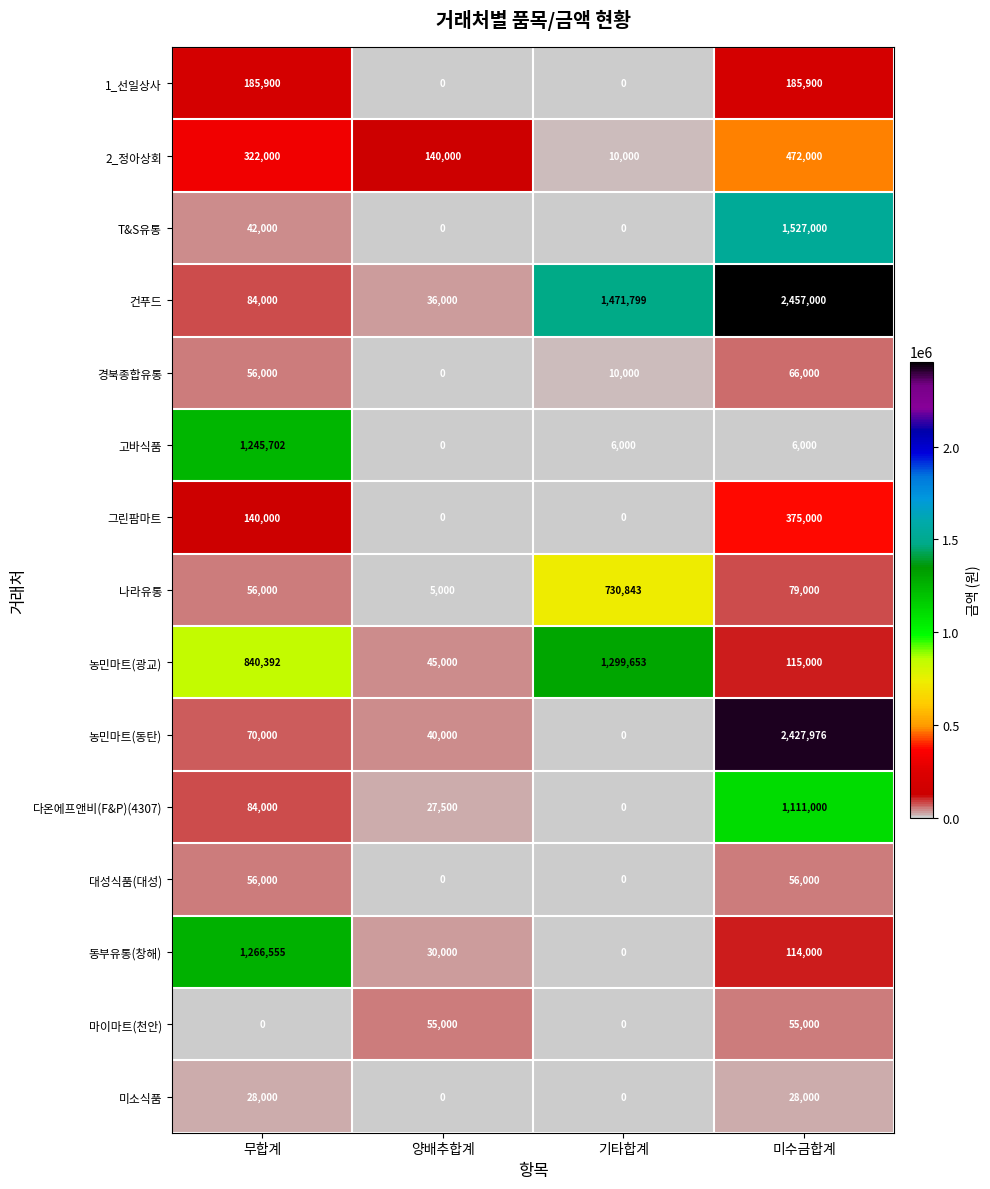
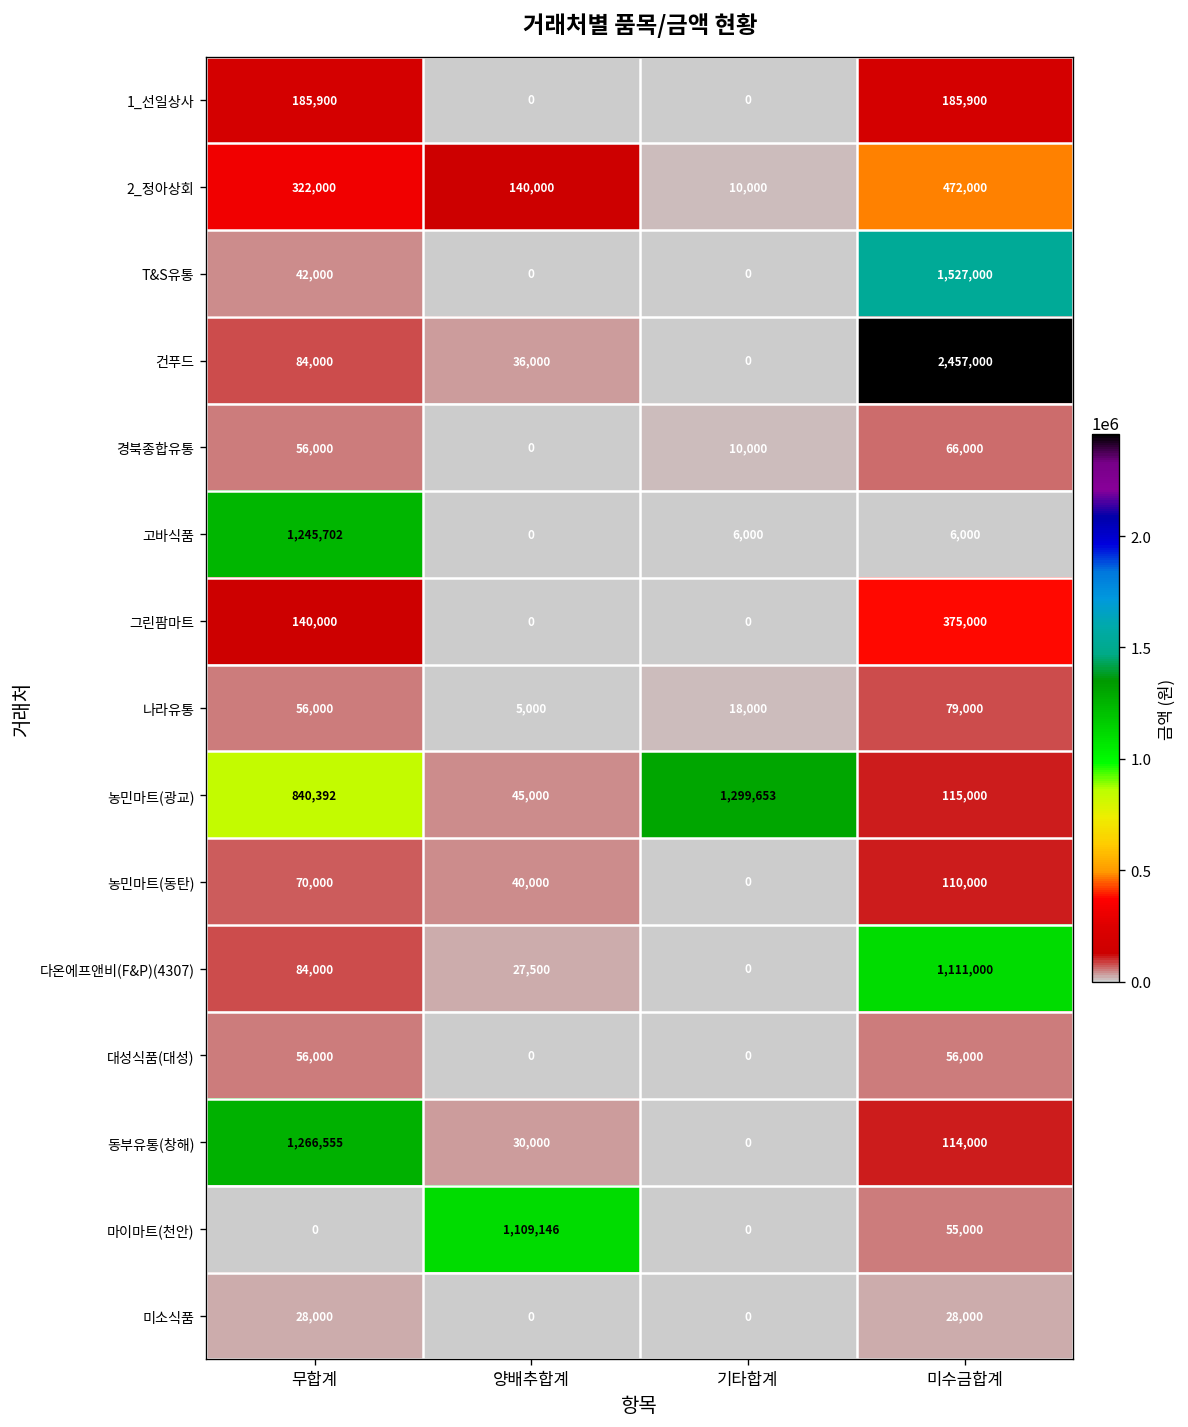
  {
    "1_선일상사": {
      "무합계": "185,900",
      "양배추합계": "0",
      "기타합계": "0",
      "미수금합계": "185,900"
    },
    "2_정아상회": {
      "무합계": "322,000",
      "양배추합계": "140,000",
      "기타합계": "10,000",
      "미수금합계": "472,000"
    },
    "T&S유통": {
      "무합계": "42,000",
      "양배추합계": "0",
      "기타합계": "0",
      "미수금합계": "1,527,000"
    },
    "건푸드": {
      "무합계": "84,000",
      "양배추합계": "36,000",
-     "기타합계": "1,471,799",
+     "기타합계": "0",
      "미수금합계": "2,457,000"
    },
    "경북종합유통": {
      "무합계": "56,000",
      "양배추합계": "0",
      "기타합계": "10,000",
      "미수금합계": "66,000"
    },
    "고바식품": {
      "무합계": "1,245,702",
      "양배추합계": "0",
      "기타합계": "6,000",
      "미수금합계": "6,000"
    },
    "그린팜마트": {
      "무합계": "140,000",
      "양배추합계": "0",
      "기타합계": "0",
      "미수금합계": "375,000"
    },
    "나라유통": {
      "무합계": "56,000",
      "양배추합계": "5,000",
-     "기타합계": "730,843",
+     "기타합계": "18,000",
      "미수금합계": "79,000"
    },
    "농민마트(광교)": {
      "무합계": "840,392",
      "양배추합계": "45,000",
      "기타합계": "1,299,653",
      "미수금합계": "115,000"
    },
    "농민마트(동탄)": {
      "무합계": "70,000",
      "양배추합계": "40,000",
      "기타합계": "0",
-     "미수금합계": "2,427,976"
+     "미수금합계": "110,000"
    },
    "다온에프앤비(F&P)(4307)": {
      "무합계": "84,000",
      "양배추합계": "27,500",
      "기타합계": "0",
      "미수금합계": "1,111,000"
    },
    "대성식품(대성)": {
      "무합계": "56,000",
      "양배추합계": "0",
      "기타합계": "0",
      "미수금합계": "56,000"
    },
    "동부유통(창해)": {
      "무합계": "1,266,555",
      "양배추합계": "30,000",
      "기타합계": "0",
      "미수금합계": "114,000"
    },
    "마이마트(천안)": {
      "무합계": "0",
-     "양배추합계": "55,000",
+     "양배추합계": "1,109,146",
      "기타합계": "0",
      "미수금합계": "55,000"
    },
    "미소식품": {
      "무합계": "28,000",
      "양배추합계": "0",
      "기타합계": "0",
      "미수금합계": "28,000"
    }
  }
